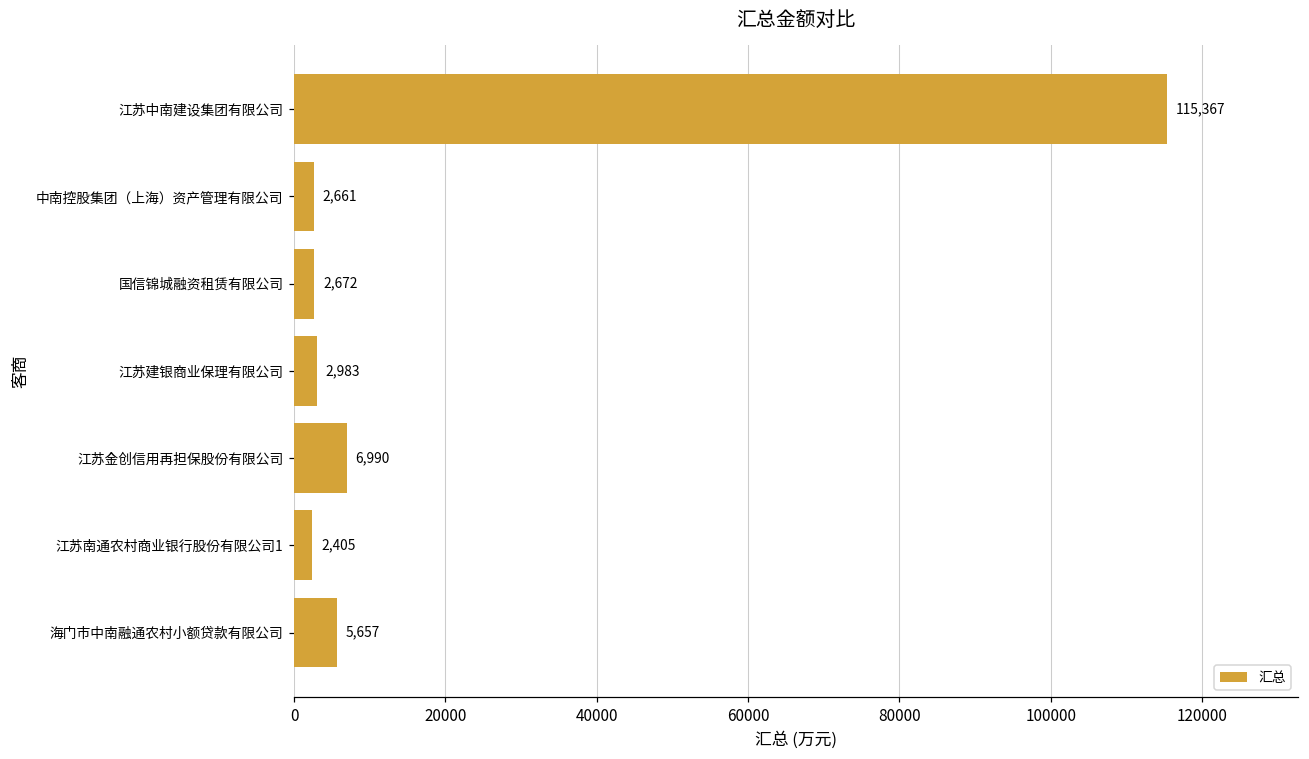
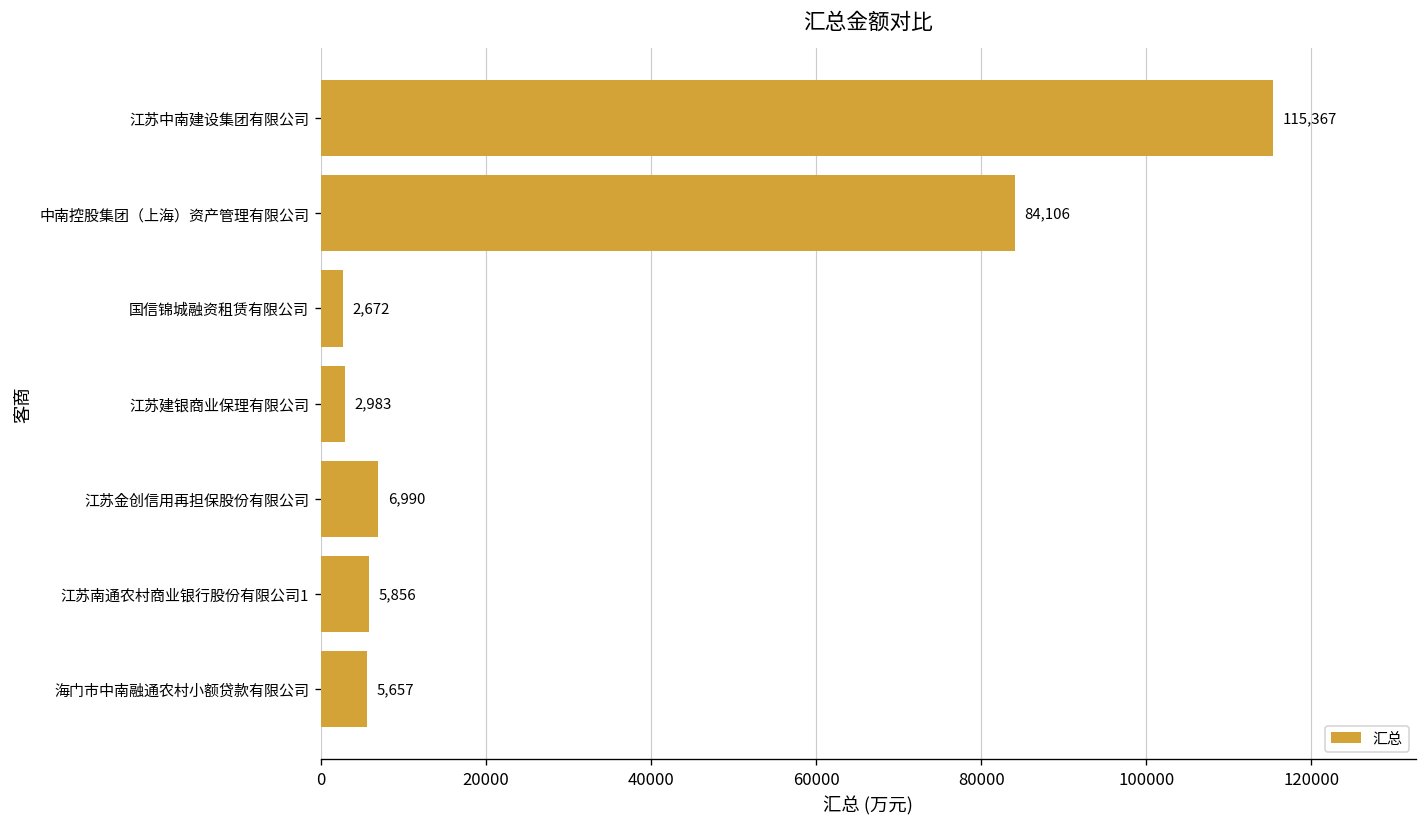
  {
    "江苏中南建设集团有限公司": "115,367",
-   "中南控股集团（上海）资产管理有限公司": "2,661",
+   "中南控股集团（上海）资产管理有限公司": "84,106",
    "国信锦城融资租赁有限公司": "2,672",
    "江苏建银商业保理有限公司": "2,983",
    "江苏金创信用再担保股份有限公司": "6,990",
-   "江苏南通农村商业银行股份有限公司1": "2,405",
+   "江苏南通农村商业银行股份有限公司1": "5,856",
    "海门市中南融通农村小额贷款有限公司": "5,657"
  }
